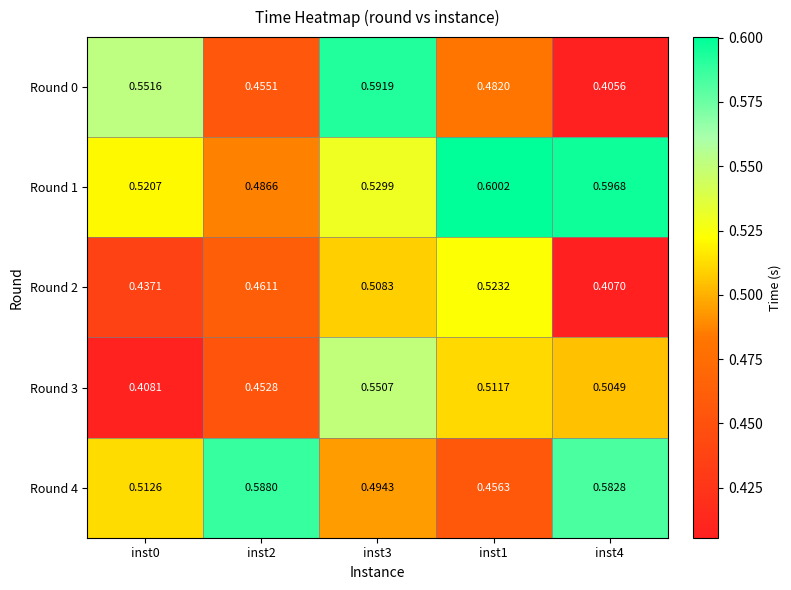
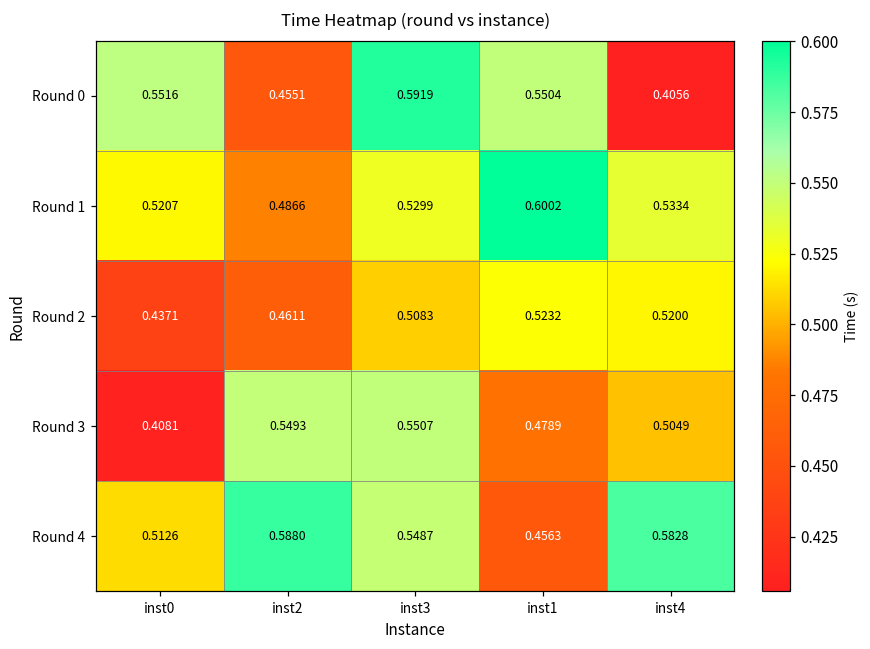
  {
    "Round 0": {
      "inst0": 0.5516,
      "inst2": 0.4551,
      "inst3": 0.5919,
-     "inst1": 0.4820,
+     "inst1": 0.5504,
      "inst4": 0.4056
    },
    "Round 1": {
      "inst0": 0.5207,
      "inst2": 0.4866,
      "inst3": 0.5299,
      "inst1": 0.6002,
-     "inst4": 0.5968
+     "inst4": 0.5334
    },
    "Round 2": {
      "inst0": 0.4371,
      "inst2": 0.4611,
      "inst3": 0.5083,
      "inst1": 0.5232,
-     "inst4": 0.4070
+     "inst4": 0.5200
    },
    "Round 3": {
      "inst0": 0.4081,
-     "inst2": 0.4528,
+     "inst2": 0.5493,
      "inst3": 0.5507,
-     "inst1": 0.5117,
+     "inst1": 0.4789,
      "inst4": 0.5049
    },
    "Round 4": {
      "inst0": 0.5126,
      "inst2": 0.5880,
-     "inst3": 0.4943,
+     "inst3": 0.5487,
      "inst1": 0.4563,
      "inst4": 0.5828
    }
  }
